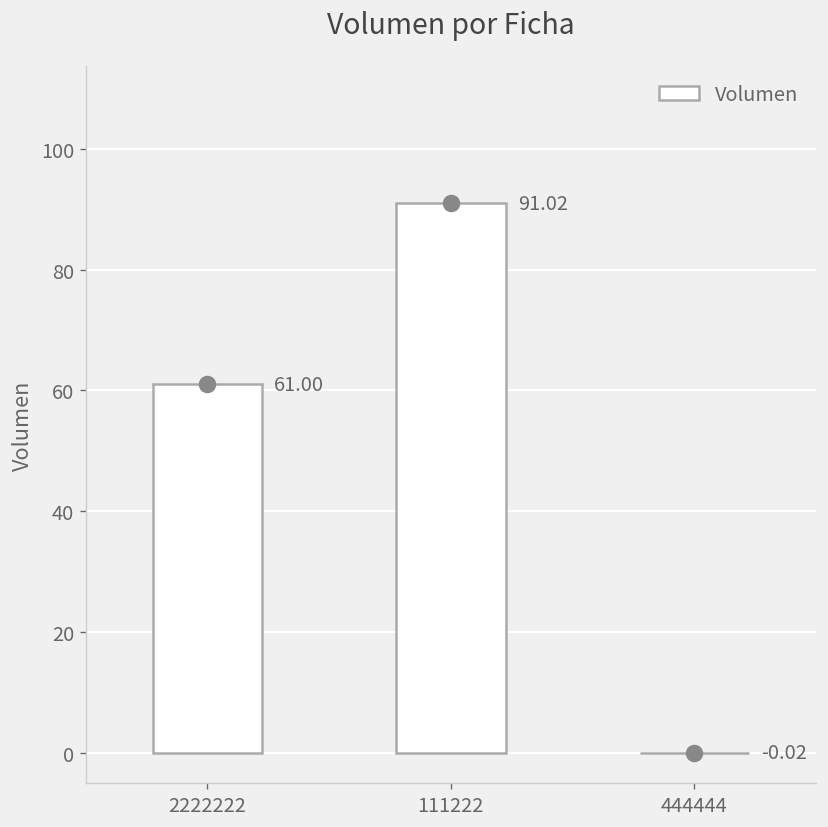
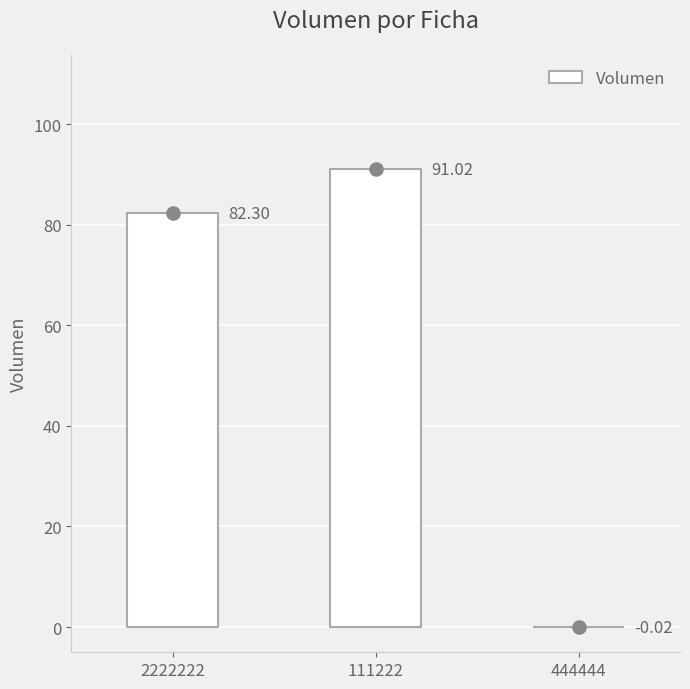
  {
    "Volumen": {
-     "2222222": 61.00
+     "2222222": 82.30
    }
  }
